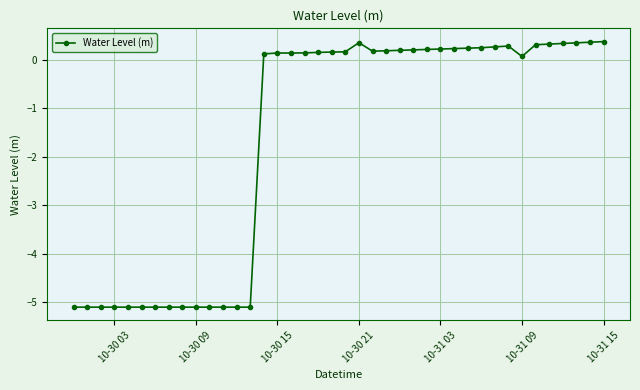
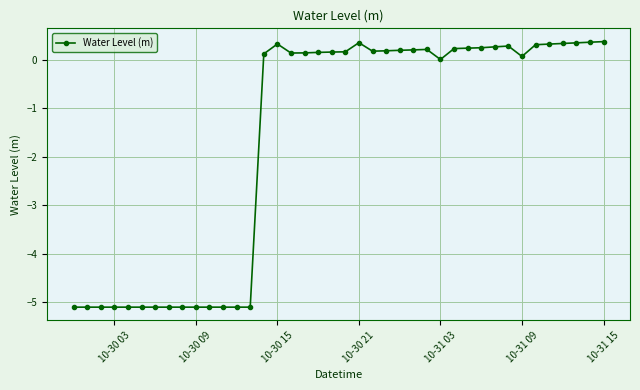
  {
    "10-30 03": -5.1,
    "10-30 09": -5.1,
-   "10-30 15": 0.1,
+   "10-30 15": 0.3,
    "10-30 21": 0.4,
-   "10-31 03": 0.2,
+   "10-31 03": 0.0,
    "10-31 09": 0.1,
    "10-31 15": 0.4
  }
